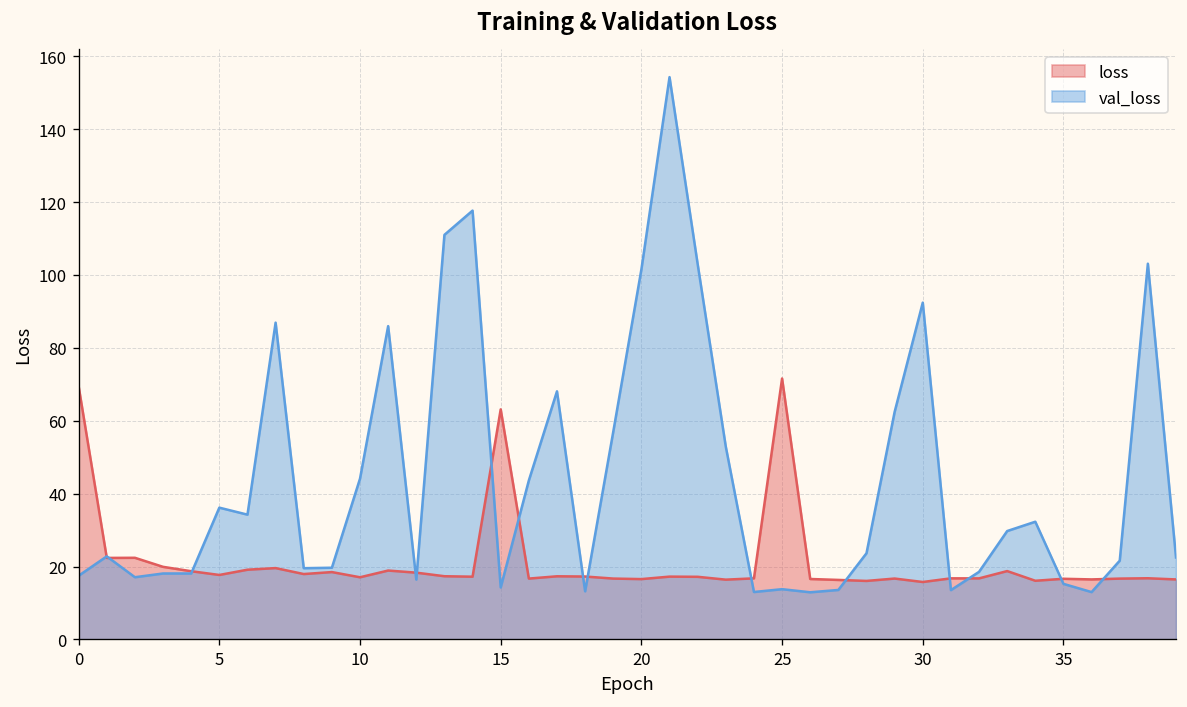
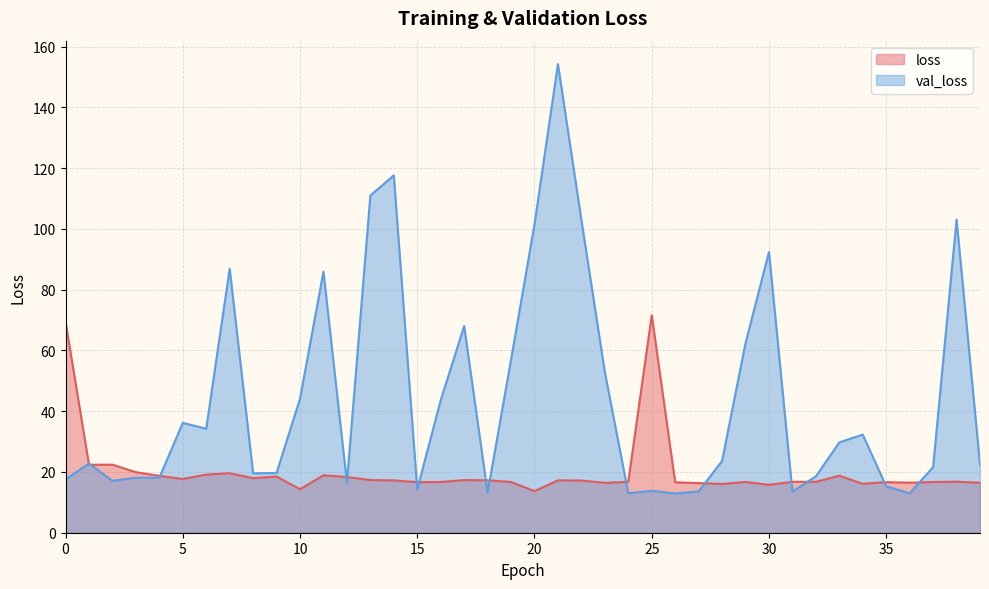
  {
    "loss": {
      "0": 69,
      "5": 18,
-     "10": 17,
-     "15": 63,
-     "20": 17,
+     "10": 14,
+     "15": 17,
+     "20": 14,
      "25": 72,
      "30": 16,
      "35": 17
    },
    "val_loss": {
      "0": 17,
      "5": 36,
      "10": 44,
      "15": 14,
      "20": 102,
      "25": 14,
      "30": 92,
      "35": 15
    }
  }
